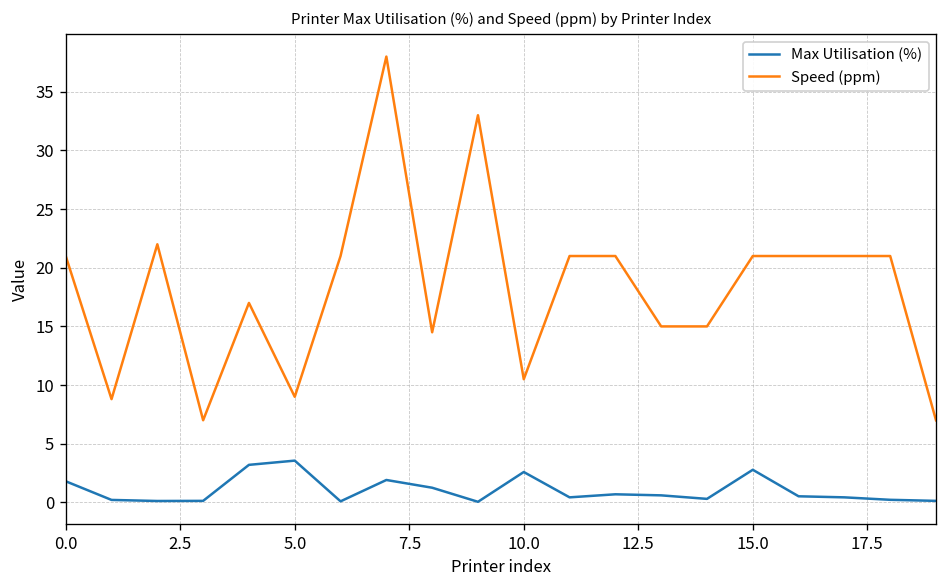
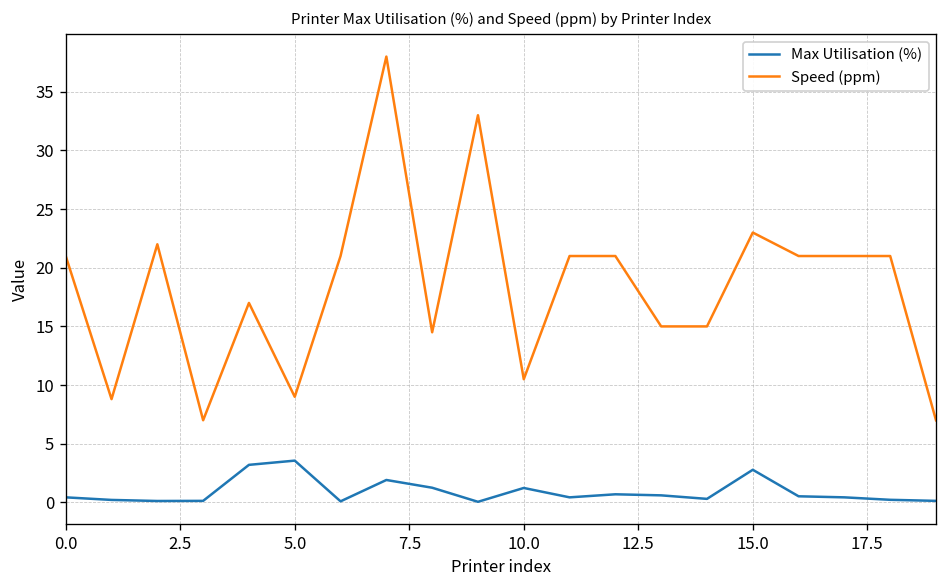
  {
    "Max Utilisation (%)": {
-     "0.0": 2,
+     "0.0": 0,
      "5.0": 4,
-     "10.0": 3,
+     "10.0": 1,
      "15.0": 3
    },
    "Speed (ppm)": {
      "0.0": 21,
      "5.0": 9,
      "10.0": 11,
-     "15.0": 21
+     "15.0": 23
    }
  }
